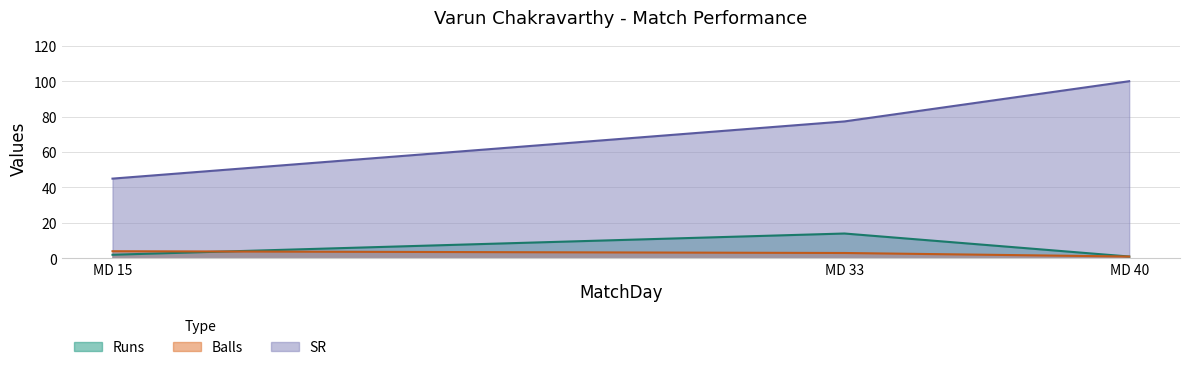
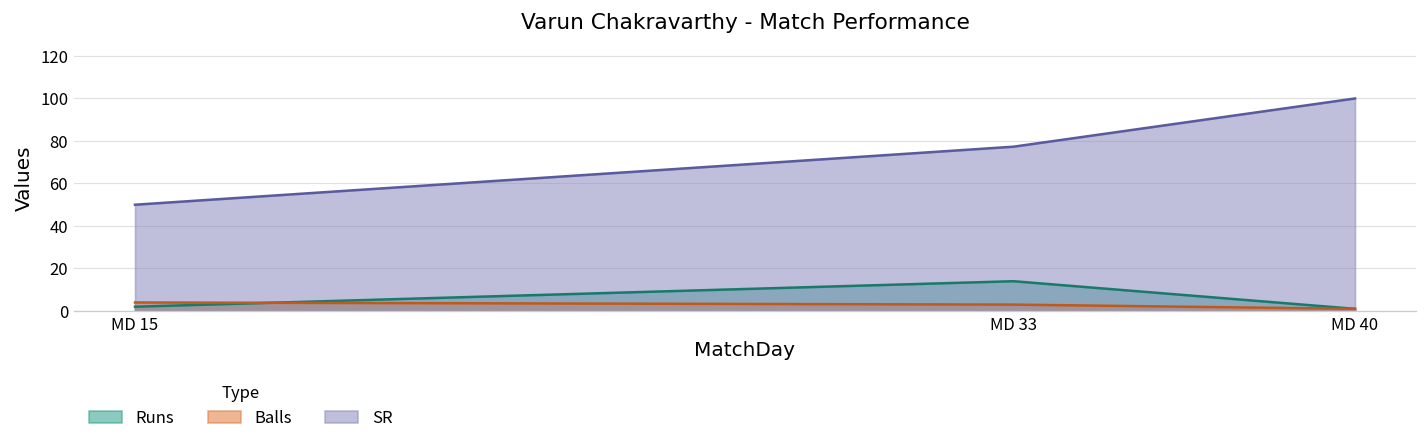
  {
    "Runs": {
      "MD 15": 2,
      "MD 33": 14
    },
    "Balls": {
      "MD 15": 4,
      "MD 33": 3
    },
    "SR": {
-     "MD 15": 45,
+     "MD 15": 50,
      "MD 33": 77,
      "MD 40": 100
    }
  }
